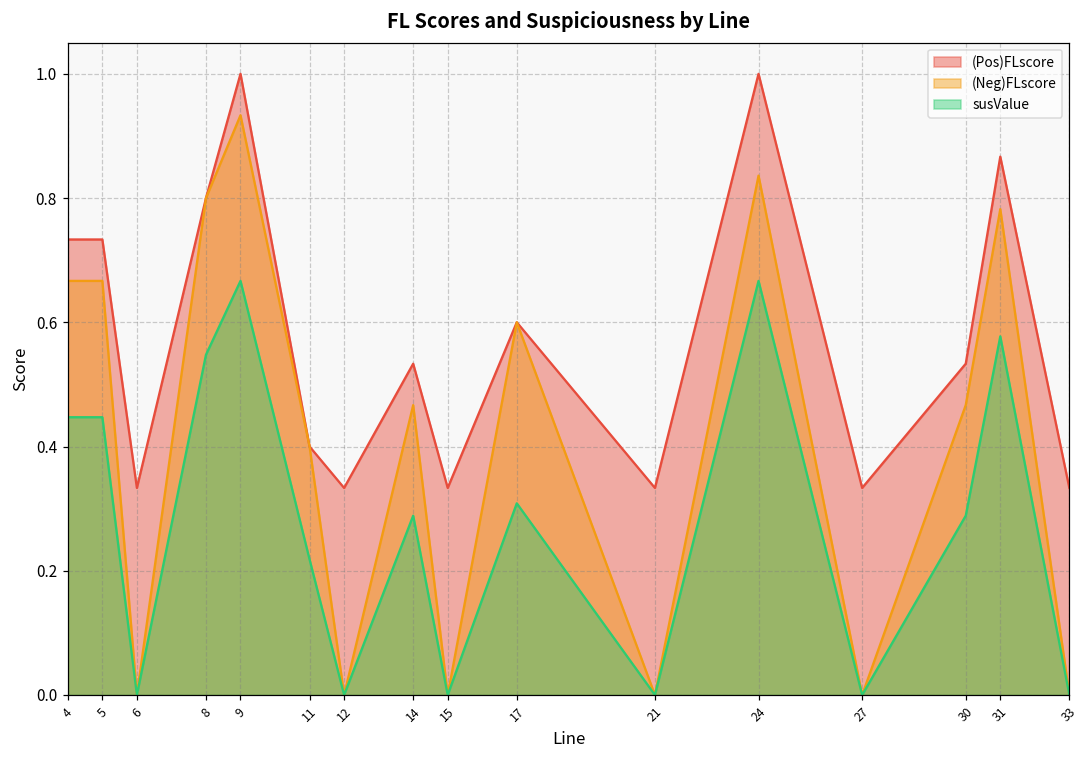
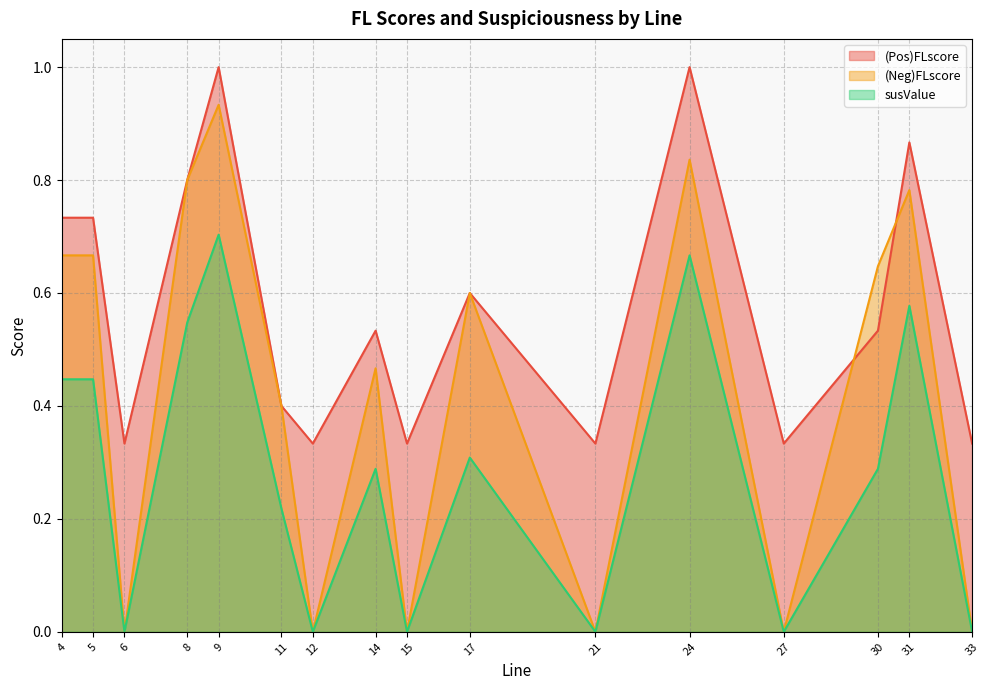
  {
    "(Pos)FLscore": {
      "4": 0.73,
      "5": 0.73,
      "6": 0.33,
      "9": 1.00,
      "12": 0.33,
      "14": 0.53,
      "15": 0.33,
      "21": 0.33,
      "24": 1.00,
      "27": 0.33,
      "30": 0.53,
      "31": 0.87,
      "33": 0.33
    },
    "(Neg)FLscore": {
      "4": 0.67,
      "5": 0.67,
      "9": 0.93,
      "14": 0.47,
      "24": 0.84,
-     "30": 0.47,
+     "30": 0.65,
      "31": 0.78
    },
    "susValue": {
      "4": 0.45,
      "5": 0.45,
      "8": 0.55,
-     "9": 0.67,
+     "9": 0.70,
      "11": 0.22,
      "14": 0.29,
      "17": 0.31,
      "24": 0.67,
      "30": 0.29,
      "31": 0.58
    }
  }
